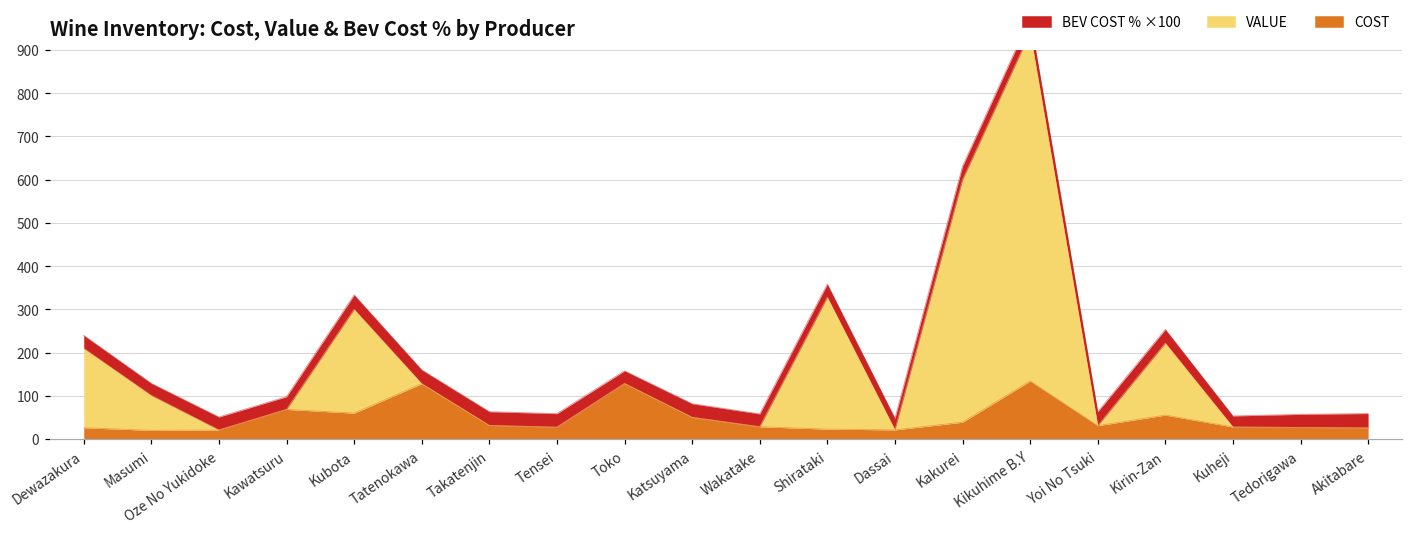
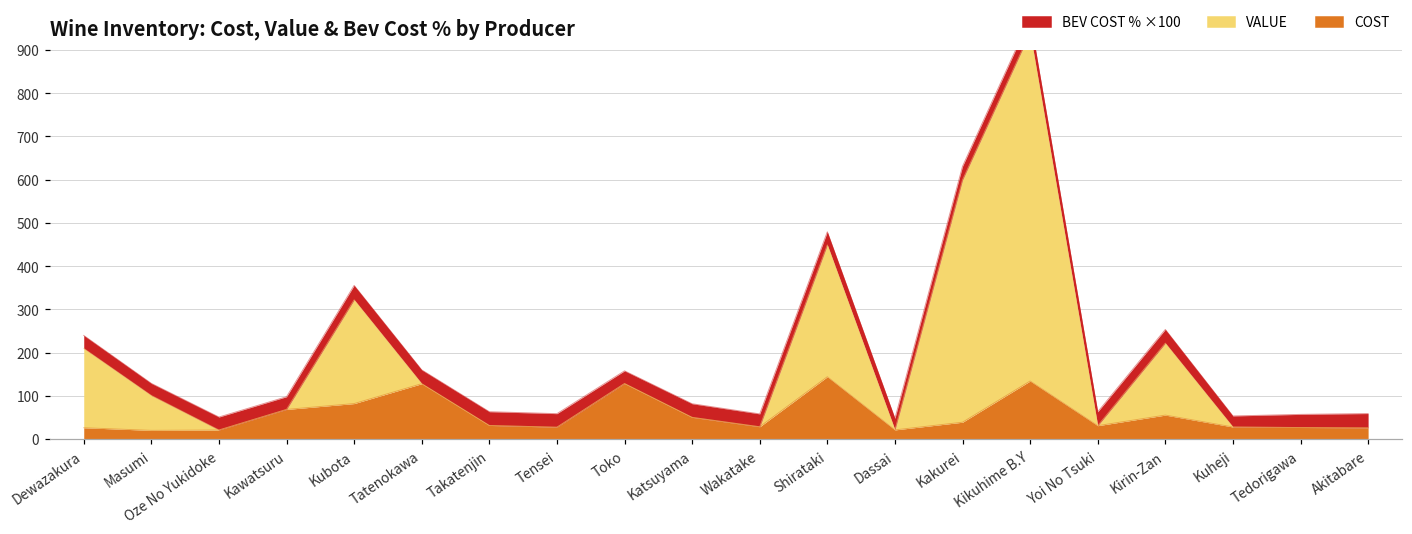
  {
    "COST": {
      "Dewazakura": 30,
      "Masumi": 20,
-     "Kubota": 60,
-     "Shirataki": 20,
+     "Kubota": 80,
+     "Shirataki": 140,
      "Kakurei": 40,
      "Kikuhime B.Y": 130,
      "Kirin-Zan": 60
    },
    "VALUE": {
      "Dewazakura": 210,
      "Masumi": 100,
      "Kakurei": 600,
      "Kirin-Zan": 220
    }
  }
